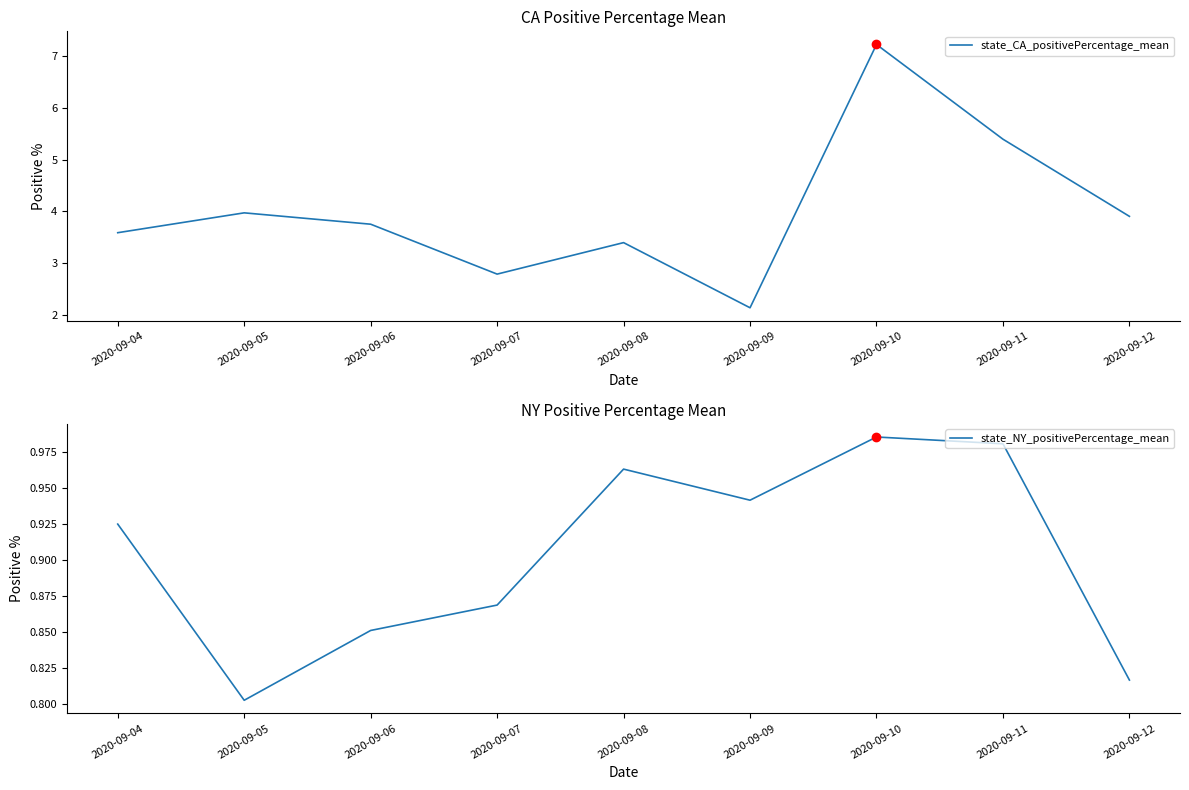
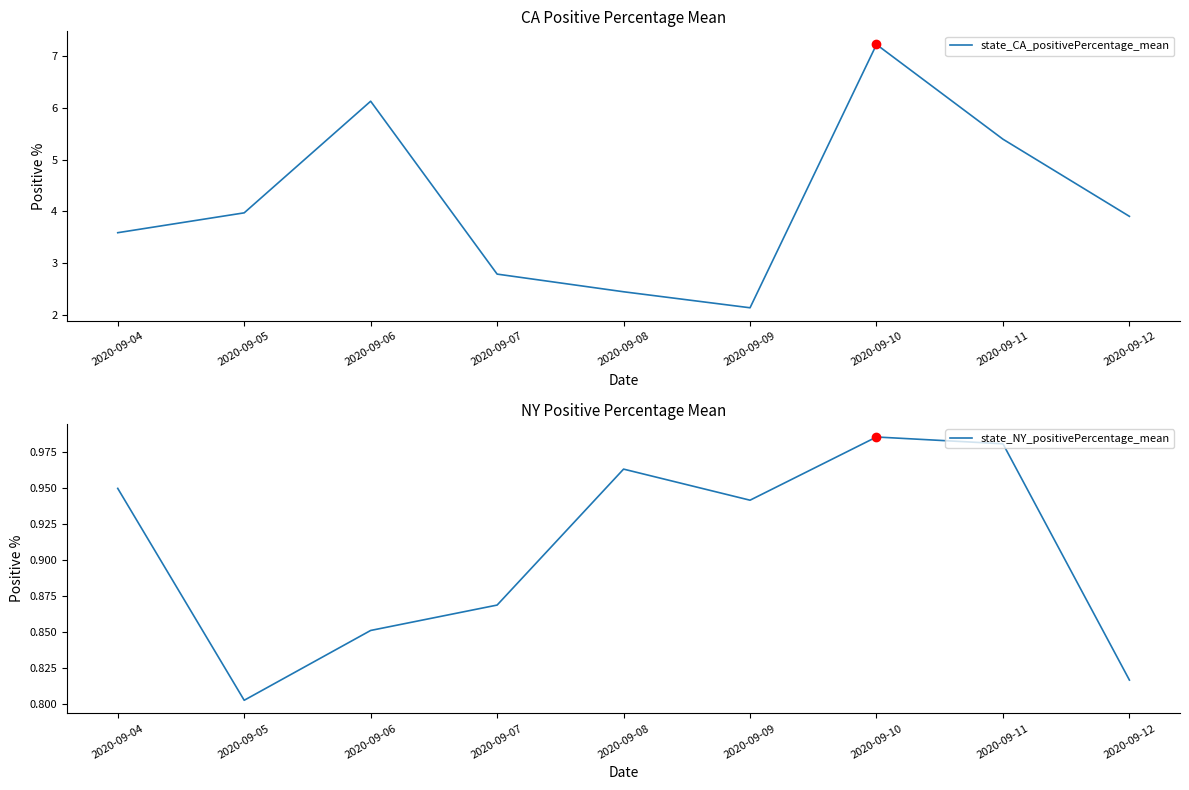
  {
    "CA Positive Percentage Mean": {
      "state_CA_positivePercentage_mean": {
        "2020-09-04": 3.6,
        "2020-09-05": 4.0,
-       "2020-09-06": 3.7,
+       "2020-09-06": 6.1,
        "2020-09-07": 2.8,
-       "2020-09-08": 3.4,
+       "2020-09-08": 2.4,
        "2020-09-09": 2.1,
        "2020-09-11": 5.4,
        "2020-09-12": 3.9
      }
    },
    "NY Positive Percentage Mean": {
      "state_NY_positivePercentage_mean": {
-       "2020-09-04": 0.925,
+       "2020-09-04": 0.950,
        "2020-09-05": 0.803,
        "2020-09-06": 0.851,
        "2020-09-07": 0.869,
        "2020-09-08": 0.963,
        "2020-09-09": 0.942,
        "2020-09-12": 0.817
      }
    }
  }
